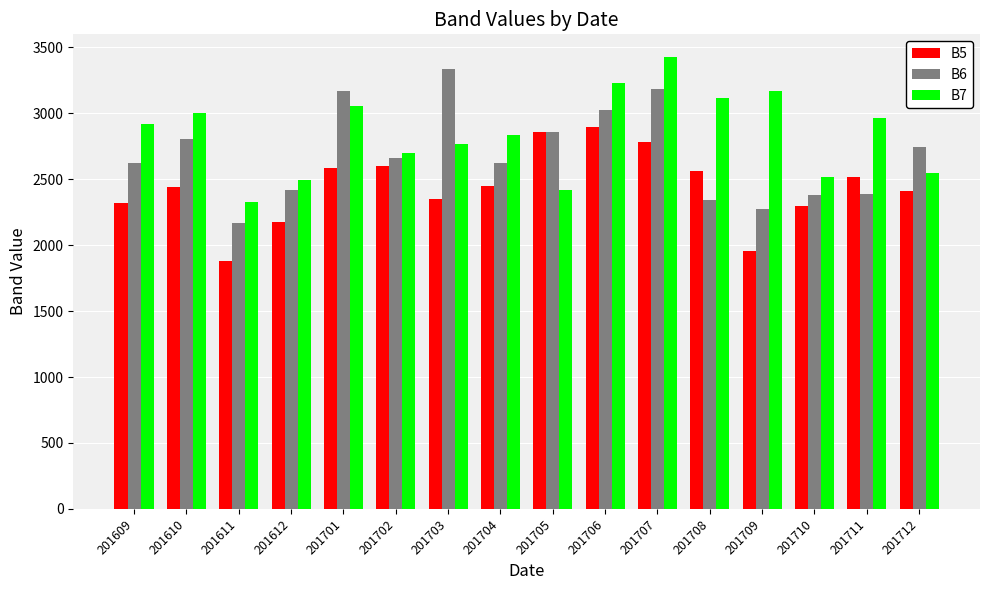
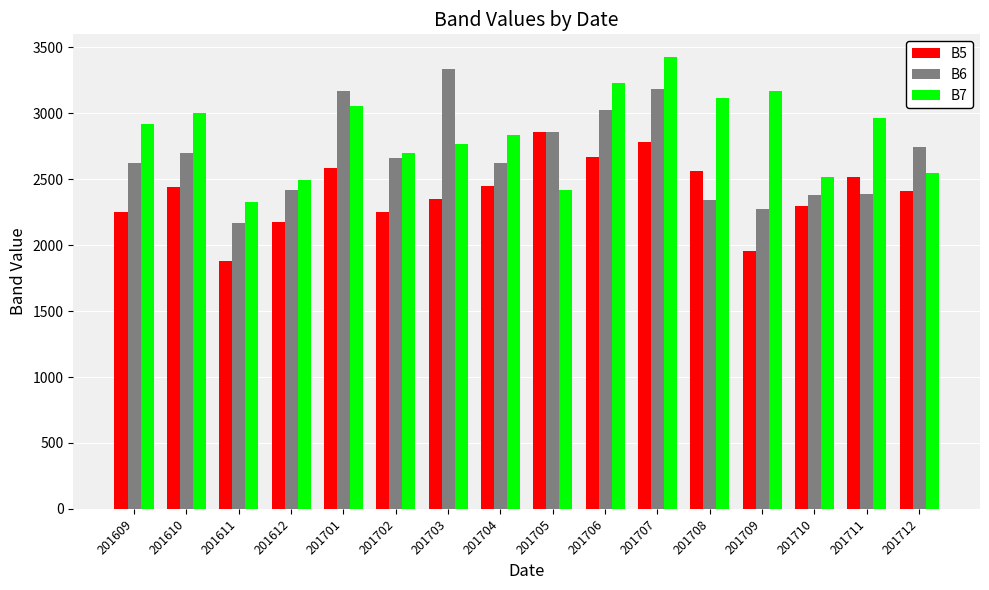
  {
    "B5": {
-     "201609": 2320,
+     "201609": 2250,
      "201610": 2440,
      "201611": 1880,
      "201612": 2180,
      "201701": 2590,
-     "201702": 2600,
+     "201702": 2250,
      "201703": 2350,
      "201704": 2450,
      "201705": 2860,
-     "201706": 2900,
+     "201706": 2670,
      "201707": 2780,
      "201708": 2560,
      "201709": 1960,
      "201710": 2300,
      "201711": 2520,
      "201712": 2410
    },
    "B6": {
      "201609": 2620,
-     "201610": 2810,
+     "201610": 2700,
      "201611": 2170,
      "201612": 2420,
      "201701": 3170,
      "201702": 2660,
      "201703": 3330,
      "201704": 2620,
      "201705": 2860,
      "201706": 3020,
      "201707": 3190,
      "201708": 2340,
      "201709": 2280,
      "201710": 2380,
      "201711": 2390,
      "201712": 2740
    },
    "B7": {
      "201609": 2920,
      "201610": 3010,
      "201611": 2330,
      "201612": 2500,
      "201701": 3060,
      "201702": 2700,
      "201703": 2770,
      "201704": 2840,
      "201705": 2420,
      "201706": 3230,
      "201707": 3430,
      "201708": 3120,
      "201709": 3170,
      "201710": 2510,
      "201711": 2960,
      "201712": 2550
    }
  }
